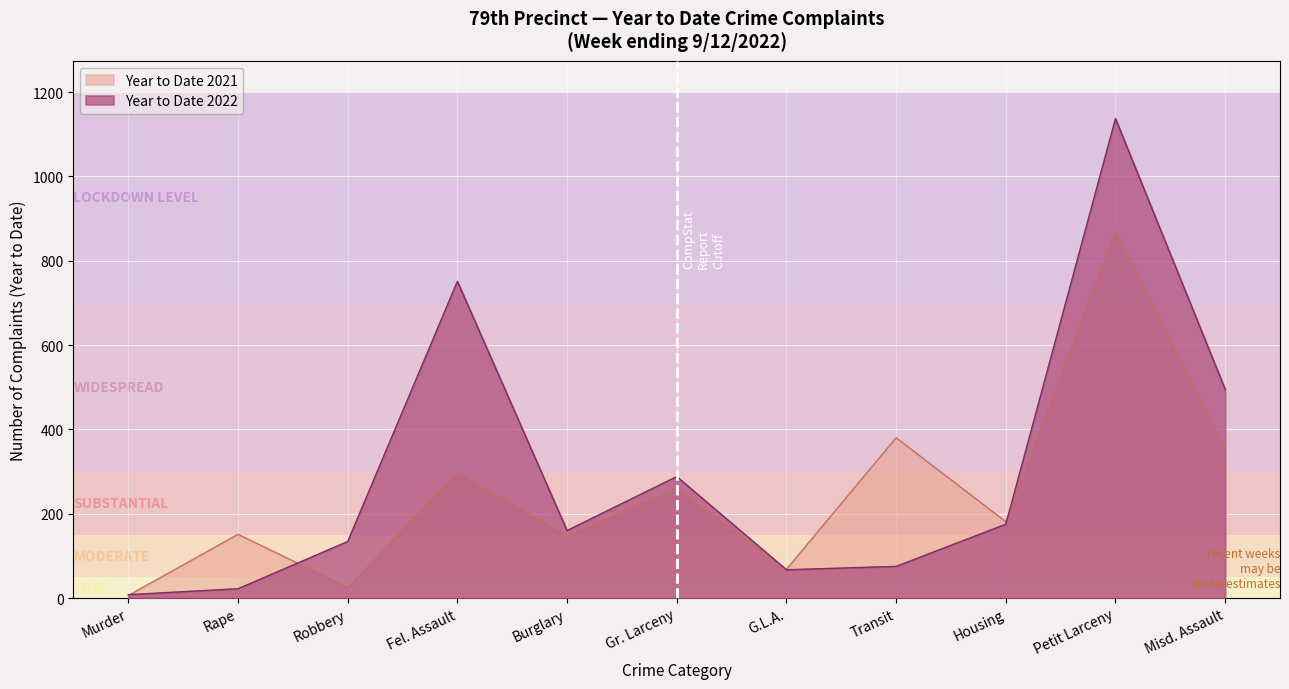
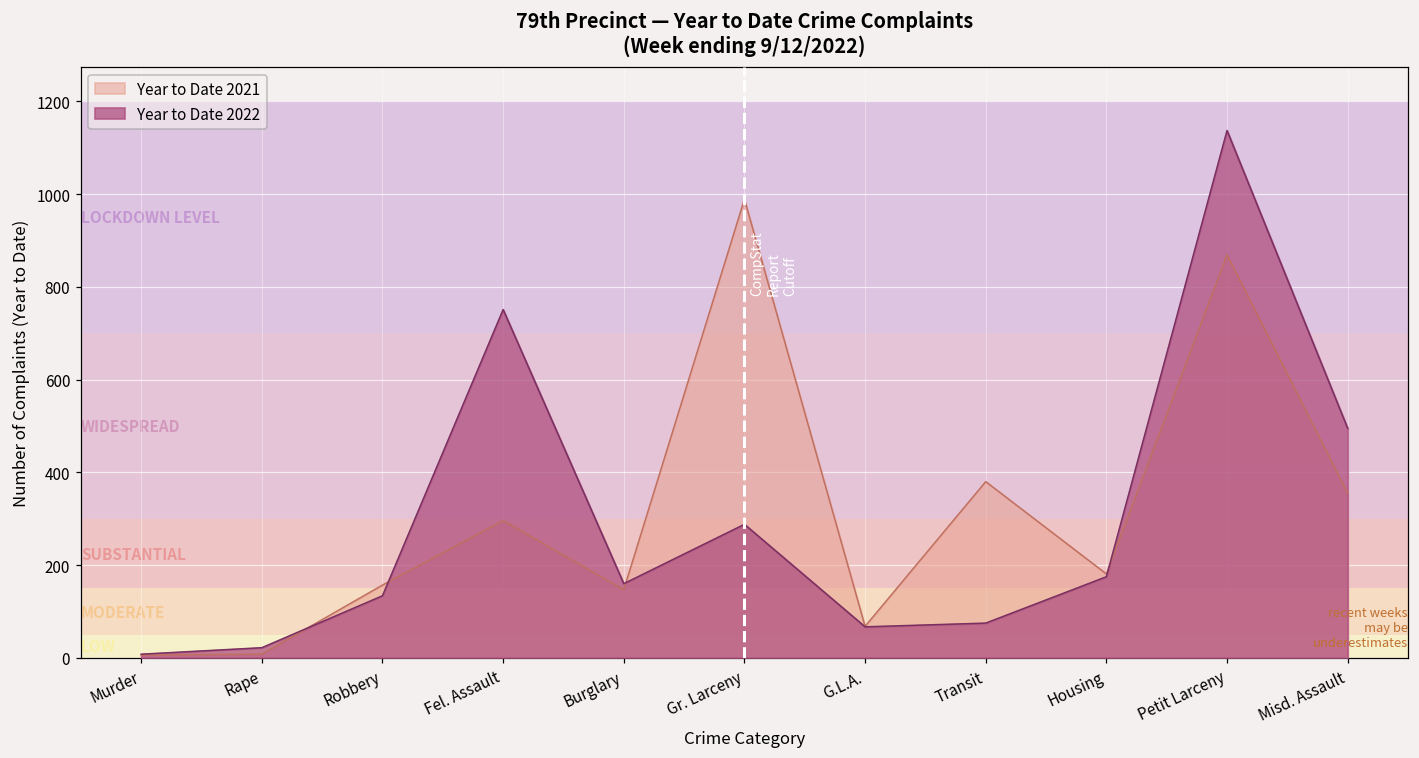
  {
    "Year to Date 2021": {
-     "Rape": 150,
-     "Robbery": 30,
+     "Rape": 10,
+     "Robbery": 160,
      "Fel. Assault": 300,
      "Burglary": 150,
-     "Gr. Larceny": 260,
+     "Gr. Larceny": 990,
      "Transit": 380,
      "Petit Larceny": 870,
      "Misd. Assault": 360
    },
    "Year to Date 2022": {
      "Rape": 20,
      "Robbery": 130,
      "Fel. Assault": 750,
      "Burglary": 160,
      "Gr. Larceny": 290,
      "Transit": 80,
      "Petit Larceny": 1140,
      "Misd. Assault": 500
    }
  }
